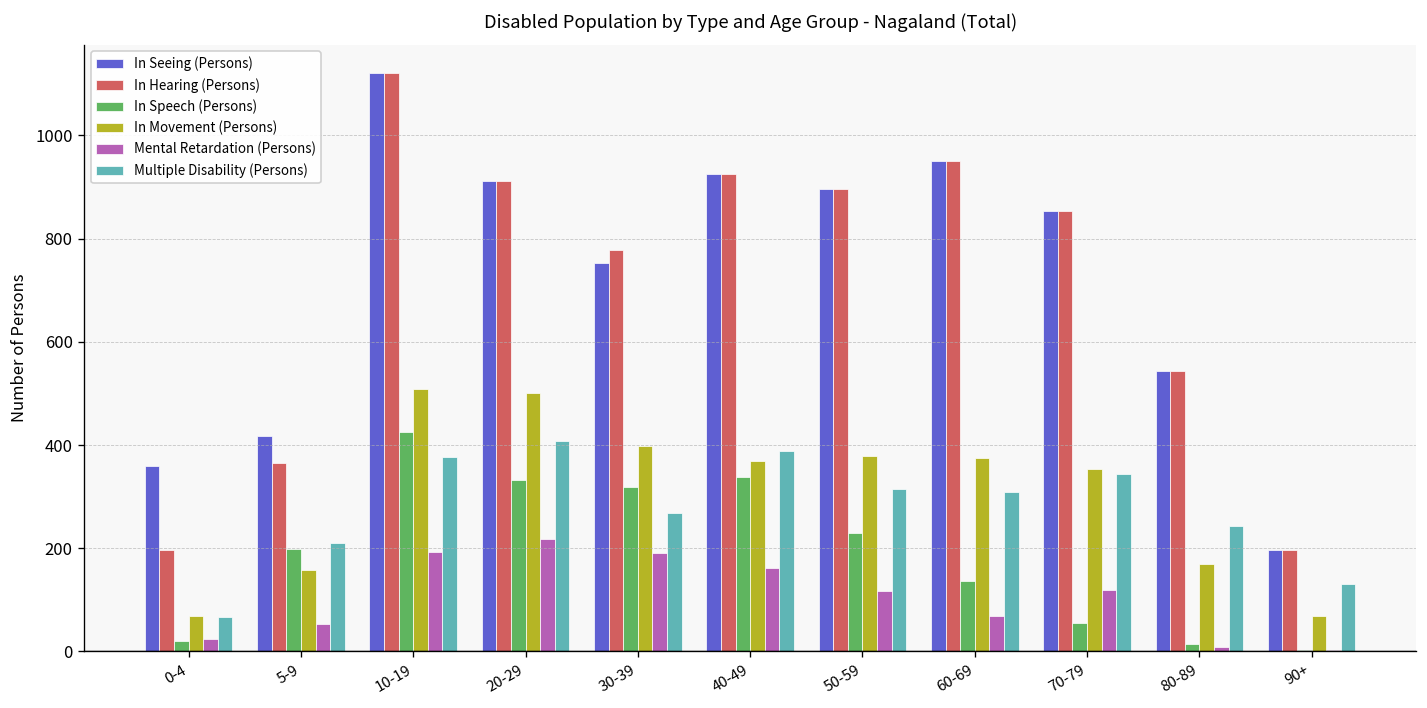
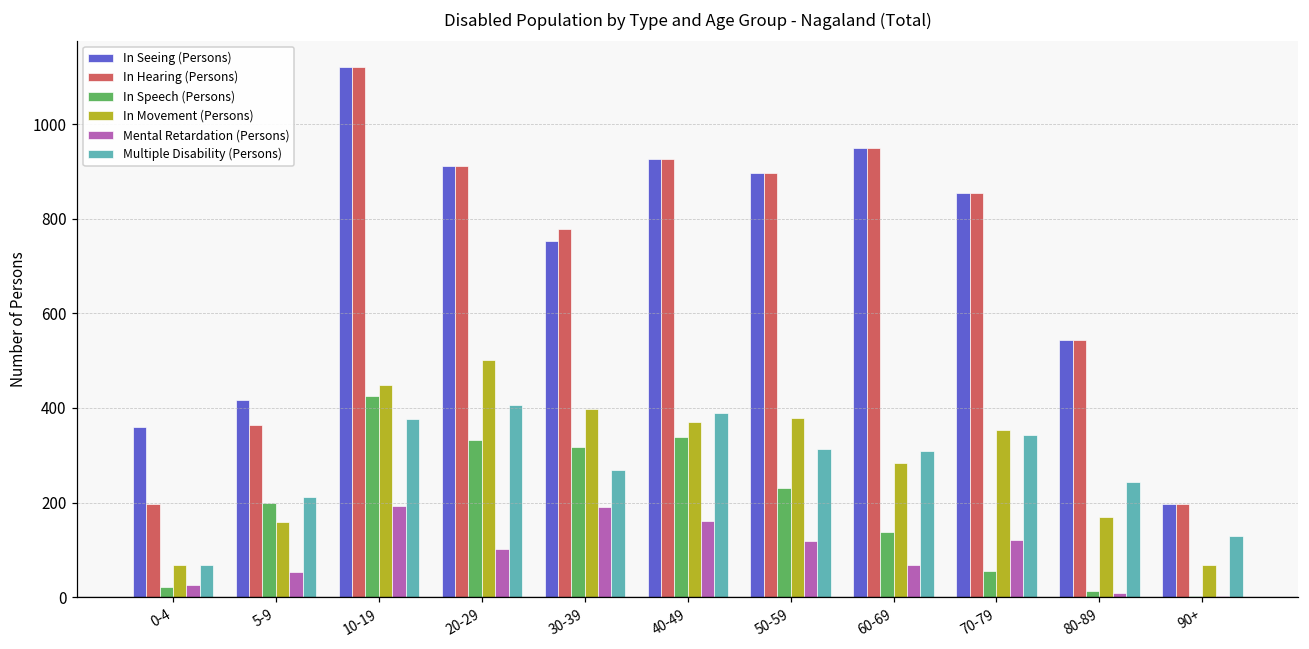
  {
    "In Seeing (Persons)": {
      "0-4": 360,
      "5-9": 420,
      "10-19": 1120,
      "20-29": 910,
      "30-39": 750,
      "40-49": 930,
      "50-59": 900,
      "60-69": 950,
      "70-79": 850,
      "80-89": 540,
      "90+": 200
    },
    "In Hearing (Persons)": {
      "0-4": 200,
      "5-9": 370,
      "10-19": 1120,
      "20-29": 910,
      "30-39": 780,
      "40-49": 930,
      "50-59": 900,
      "60-69": 950,
      "70-79": 850,
      "80-89": 540,
      "90+": 200
    },
    "In Speech (Persons)": {
      "0-4": 20,
      "5-9": 200,
      "10-19": 430,
      "20-29": 330,
      "30-39": 320,
      "40-49": 340,
      "50-59": 230,
      "60-69": 140,
      "70-79": 60,
      "80-89": 10
    },
    "In Movement (Persons)": {
      "0-4": 70,
      "5-9": 160,
-     "10-19": 510,
+     "10-19": 450,
      "20-29": 500,
      "30-39": 400,
      "40-49": 370,
      "50-59": 380,
-     "60-69": 380,
+     "60-69": 280,
      "70-79": 350,
      "80-89": 170,
      "90+": 70
    },
    "Mental Retardation (Persons)": {
      "0-4": 30,
      "5-9": 50,
      "10-19": 190,
-     "20-29": 220,
+     "20-29": 100,
      "30-39": 190,
      "40-49": 160,
      "50-59": 120,
      "60-69": 70,
      "70-79": 120,
      "80-89": 10
    },
    "Multiple Disability (Persons)": {
      "0-4": 70,
      "5-9": 210,
      "10-19": 380,
      "20-29": 410,
      "30-39": 270,
      "40-49": 390,
      "50-59": 310,
      "60-69": 310,
      "70-79": 340,
      "80-89": 240,
      "90+": 130
    }
  }
